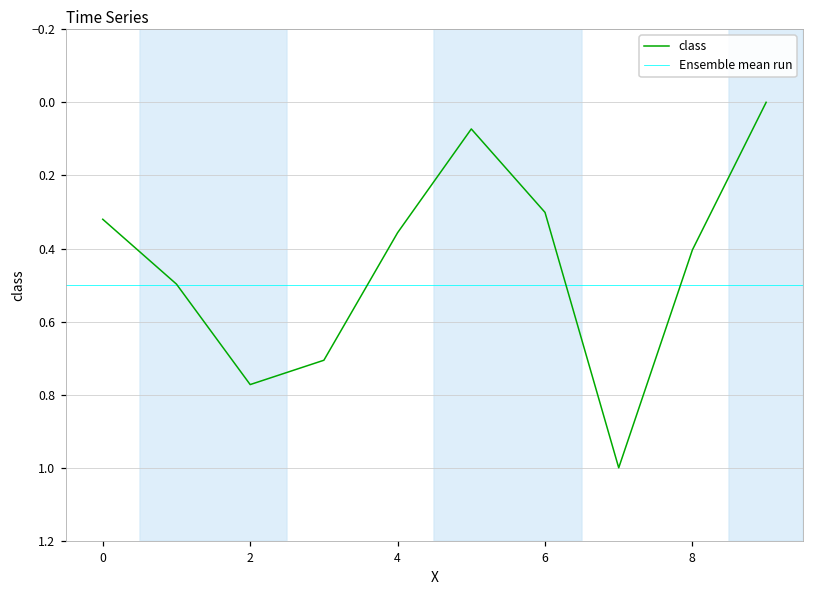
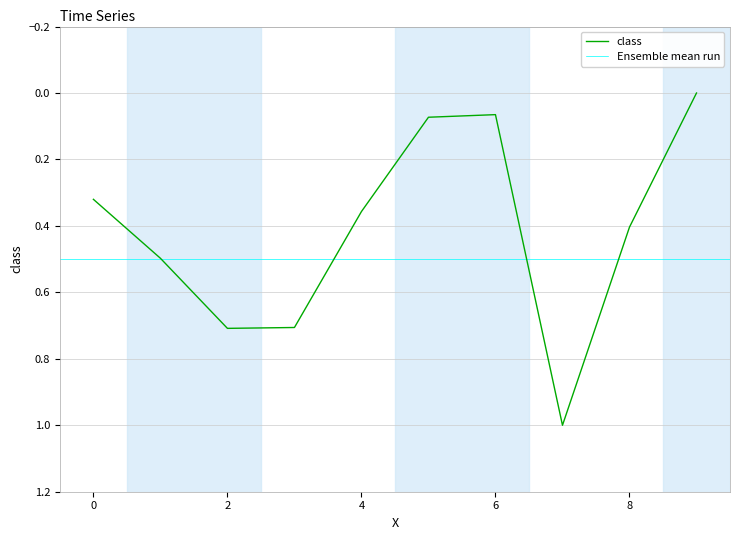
  {
    "0": 0.32,
-   "2": 0.77,
+   "2": 0.71,
    "4": 0.36,
-   "6": 0.30,
+   "6": 0.07,
    "8": 0.40
  }
